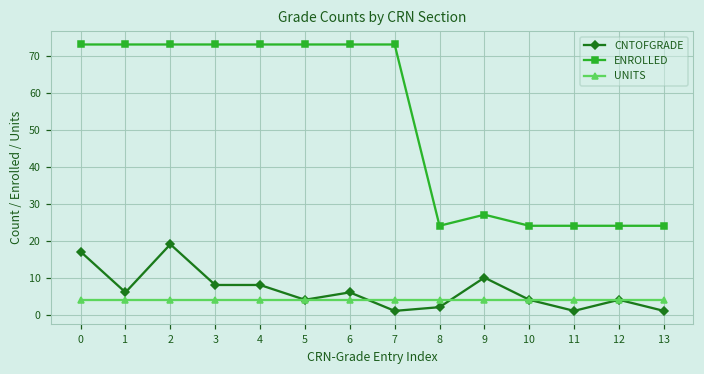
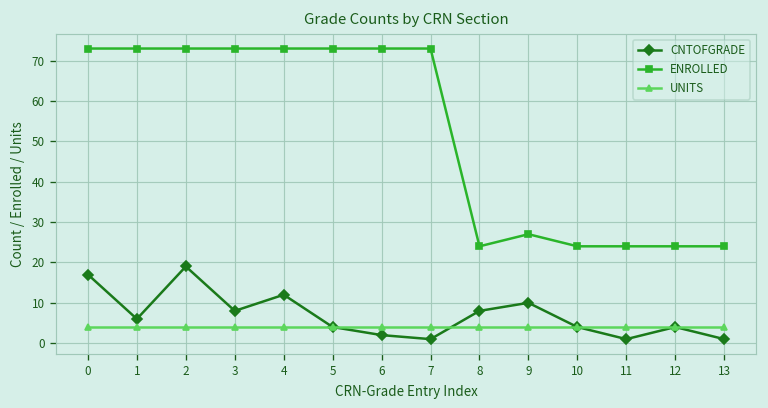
  {
    "CNTOFGRADE": {
      "0": 17,
      "1": 6,
      "2": 19,
      "3": 8,
-     "4": 8,
-     "6": 6,
+     "4": 12,
+     "6": 2,
      "7": 1,
-     "8": 2,
+     "8": 8,
      "9": 10,
      "11": 1,
      "13": 1
    },
    "ENROLLED": {
      "0": 73,
      "1": 73,
      "2": 73,
      "3": 73,
      "4": 73,
      "5": 73,
      "6": 73,
      "7": 73,
      "8": 24,
      "9": 27,
      "10": 24,
      "11": 24,
      "12": 24,
      "13": 24
    },
    "UNITS": {
      "0": 4,
      "1": 4,
      "2": 4,
      "3": 4,
      "4": 4,
      "6": 4,
      "7": 4,
      "8": 4,
      "9": 4,
      "11": 4,
      "13": 4
    }
  }
